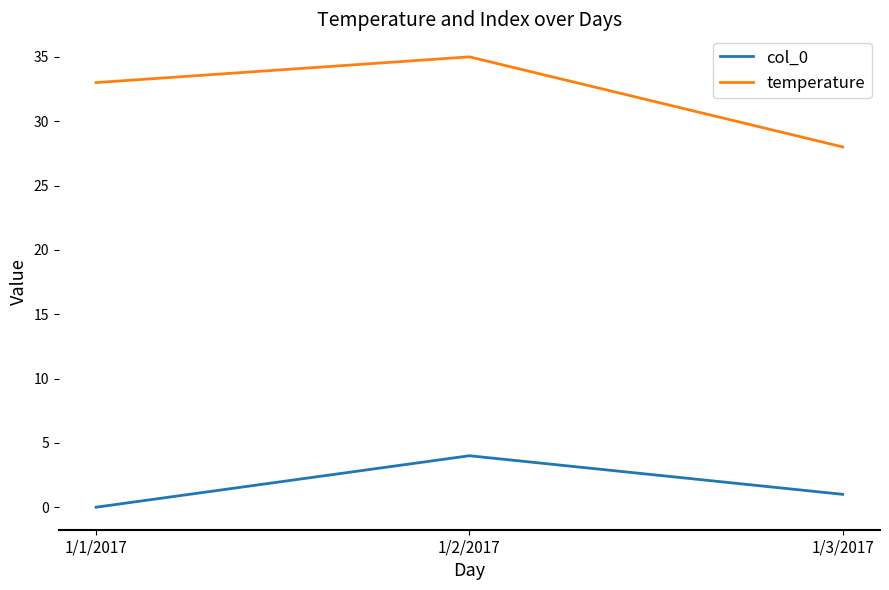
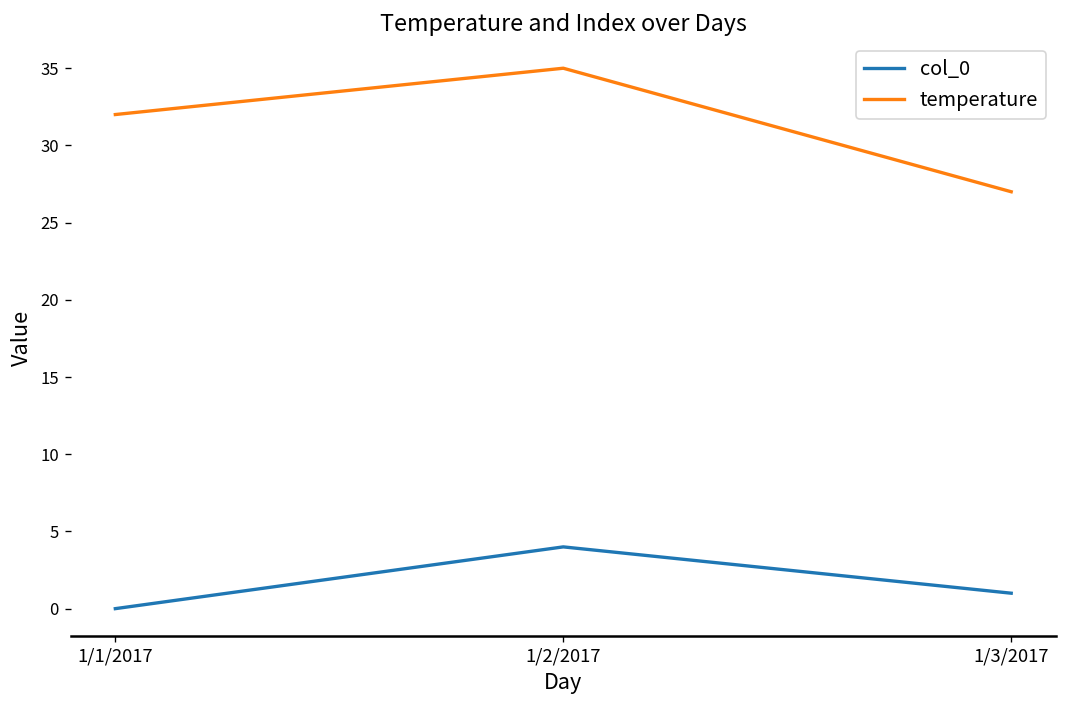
  {
    "col_0": {
      "1/1/2017": 0,
      "1/2/2017": 4,
      "1/3/2017": 1
    },
    "temperature": {
-     "1/1/2017": 33,
+     "1/1/2017": 32,
      "1/2/2017": 35,
-     "1/3/2017": 28
+     "1/3/2017": 27
    }
  }
